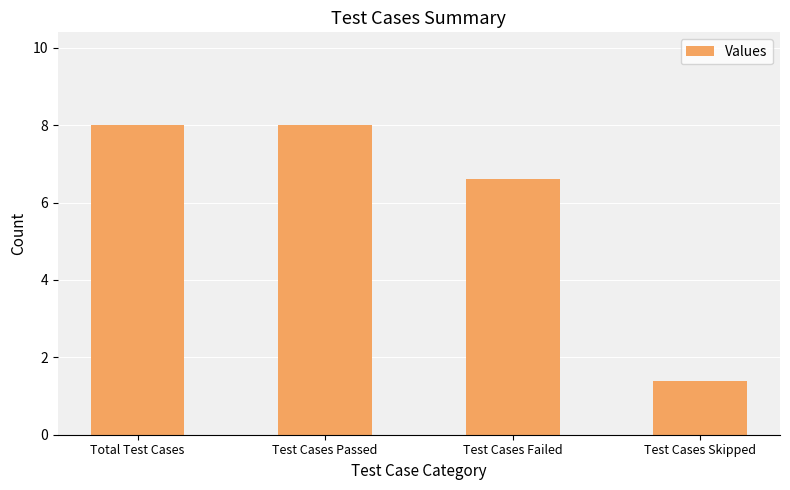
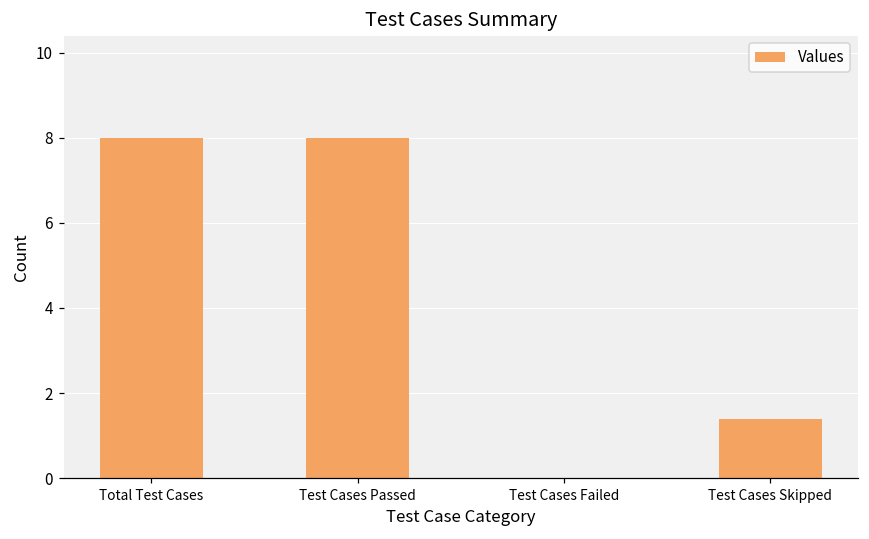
  {
    "Total Test Cases": 8.0,
    "Test Cases Passed": 8.0,
-   "Test Cases Failed": 6.6,
+   "Test Cases Failed": 0.0,
    "Test Cases Skipped": 1.4
  }
